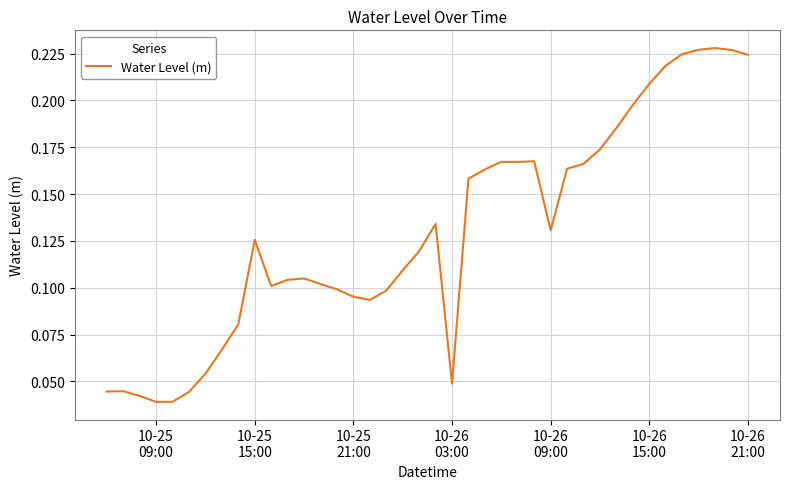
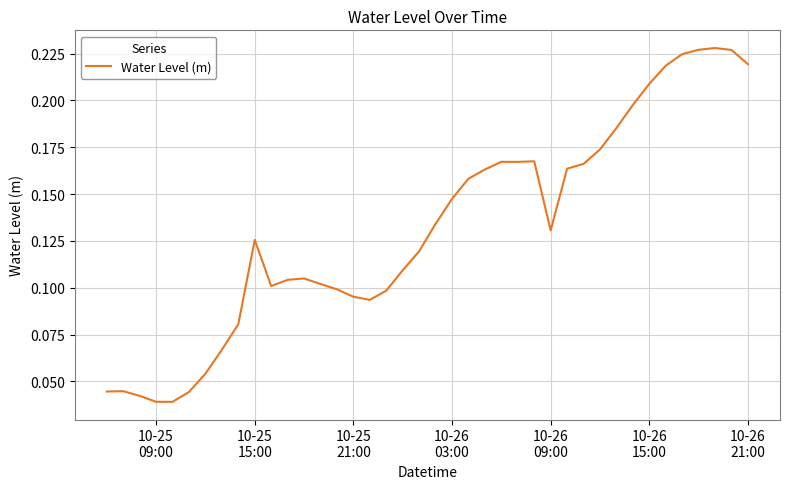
  {
    "10-25 09:00": 0.039,
    "10-25 15:00": 0.126,
    "10-25 21:00": 0.095,
-   "10-26 03:00": 0.049,
+   "10-26 03:00": 0.147,
    "10-26 09:00": 0.131,
    "10-26 15:00": 0.209,
-   "10-26 21:00": 0.224
+   "10-26 21:00": 0.219
  }
